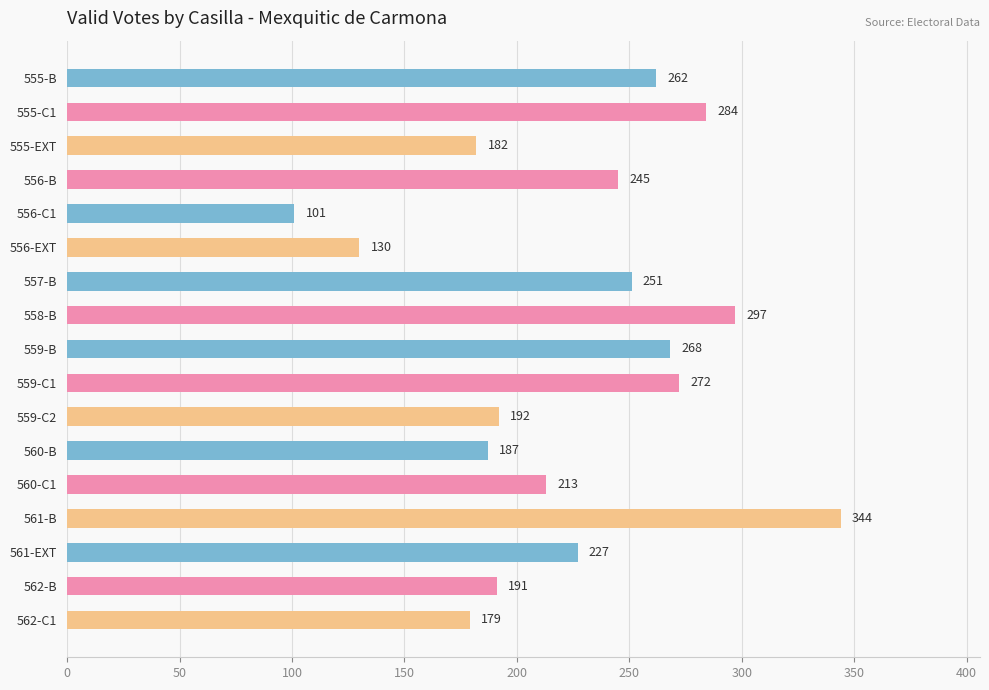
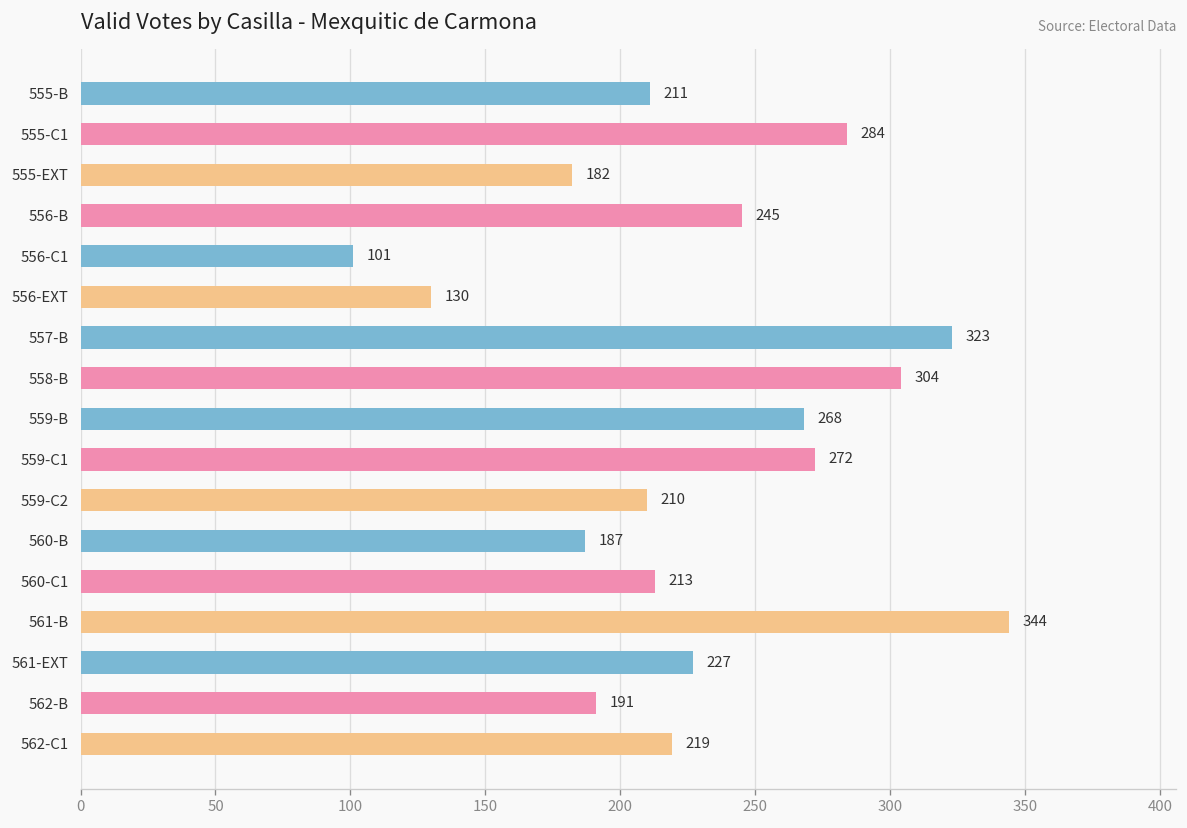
  {
-   "555-B": 262,
+   "555-B": 211,
    "555-C1": 284,
    "555-EXT": 182,
    "556-B": 245,
    "556-C1": 101,
    "556-EXT": 130,
-   "557-B": 251,
-   "558-B": 297,
+   "557-B": 323,
+   "558-B": 304,
    "559-B": 268,
    "559-C1": 272,
-   "559-C2": 192,
+   "559-C2": 210,
    "560-B": 187,
    "560-C1": 213,
    "561-B": 344,
    "561-EXT": 227,
    "562-B": 191,
-   "562-C1": 179
+   "562-C1": 219
  }
